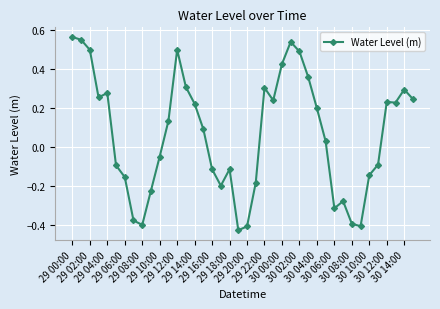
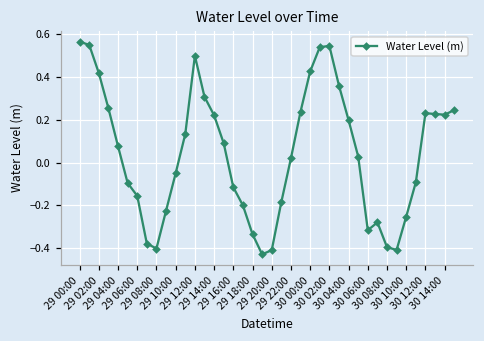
  {
    "29 00:00": 0.56,
-   "29 02:00": 0.50,
-   "29 04:00": 0.28,
+   "29 02:00": 0.42,
+   "29 04:00": 0.08,
    "29 06:00": -0.16,
    "29 08:00": -0.40,
    "29 10:00": -0.05,
    "29 12:00": 0.50,
    "29 14:00": 0.22,
    "29 16:00": -0.12,
-   "29 18:00": -0.12,
+   "29 18:00": -0.33,
    "29 20:00": -0.41,
-   "29 22:00": 0.30,
+   "29 22:00": 0.02,
    "30 00:00": 0.43,
-   "30 02:00": 0.49,
+   "30 02:00": 0.55,
    "30 04:00": 0.20,
    "30 06:00": -0.32,
    "30 08:00": -0.40,
-   "30 10:00": -0.15,
+   "30 10:00": -0.25,
    "30 12:00": 0.23,
-   "30 14:00": 0.29
+   "30 14:00": 0.22
  }
